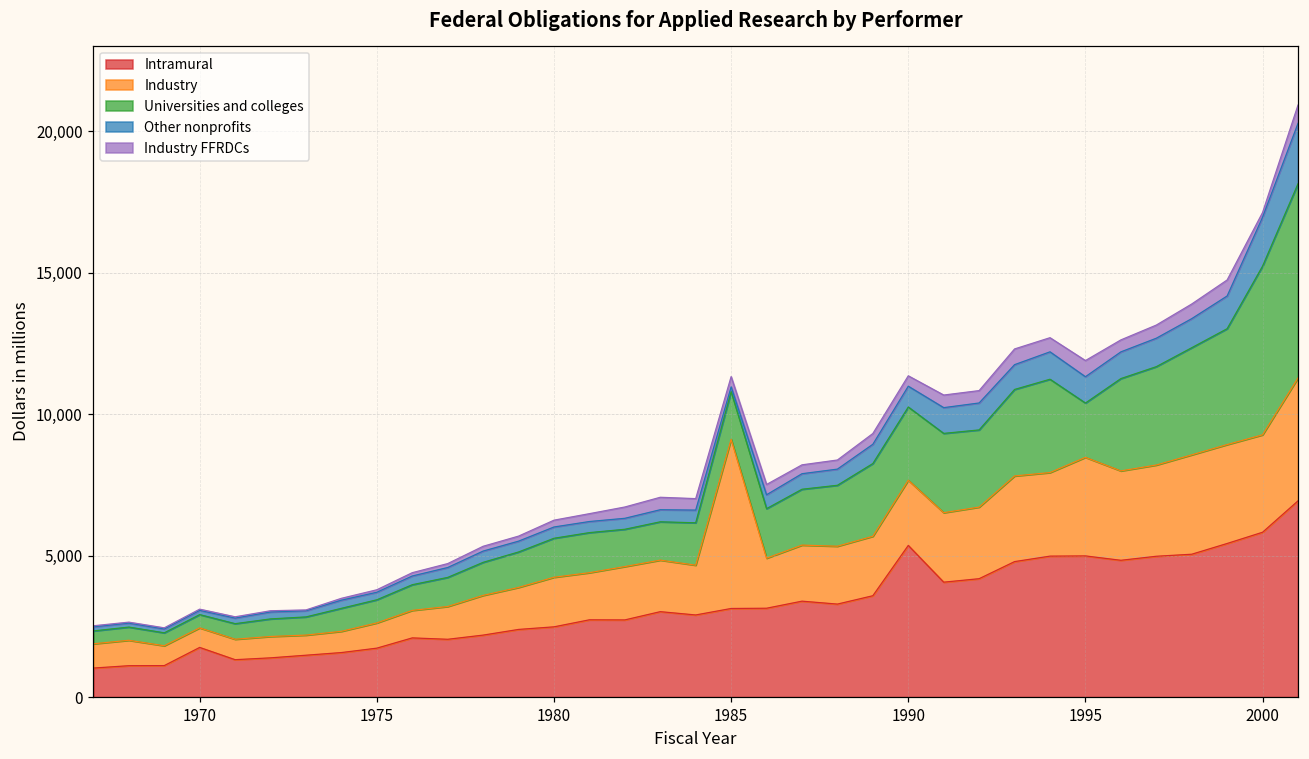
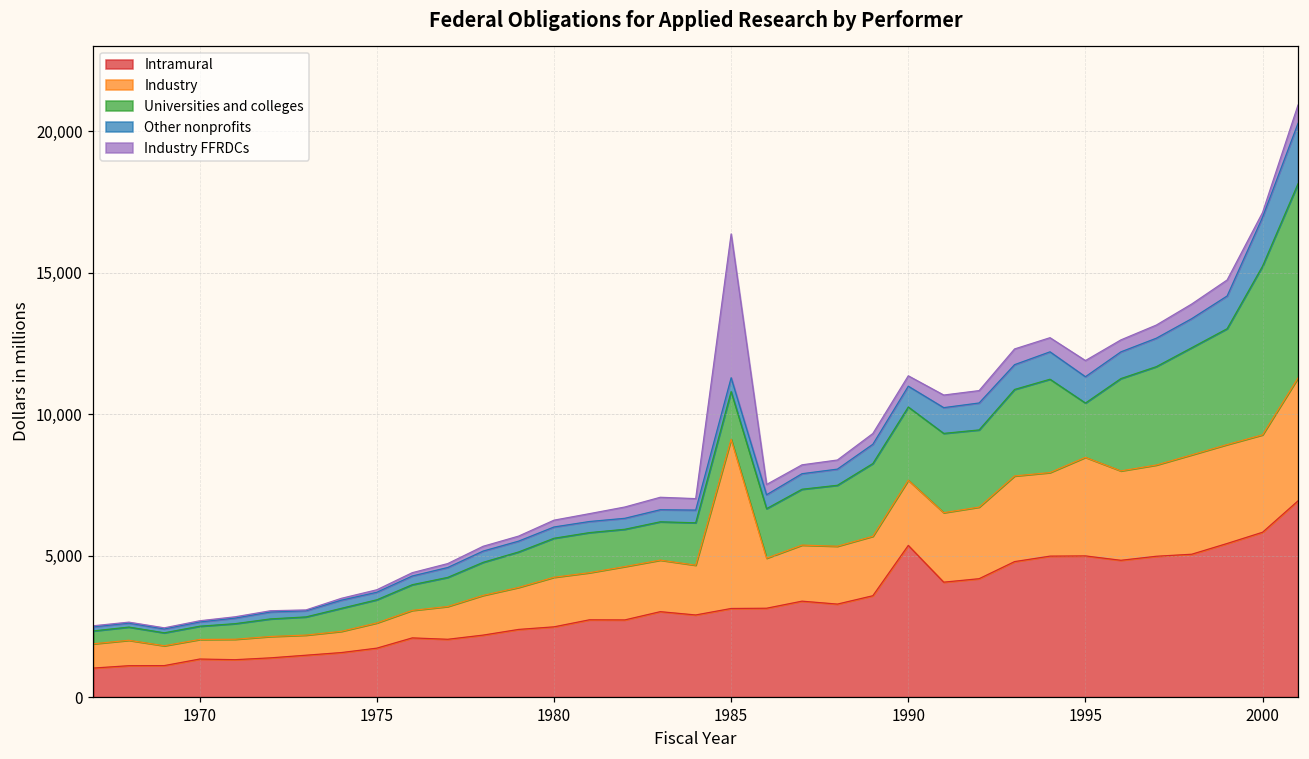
  {
    "Intramural": {
-     "1970": "1,800",
+     "1970": "1,300",
      "1975": "1,700",
      "1980": "2,500",
      "1985": "3,100",
      "1990": "5,400",
      "1995": "5,000",
      "2000": "5,800"
    },
    "Industry": {
      "1970": "700",
      "1975": "900",
      "1980": "1,800",
      "1985": "6,000",
      "1990": "2,300",
      "1995": "3,500",
      "2000": "3,400"
    },
    "Universities and colleges": {
      "1970": "500",
      "1975": "800",
      "1980": "1,400",
      "1985": "1,700",
      "1990": "2,600",
      "1995": "1,900",
      "2000": "6,000"
    },
    "Other nonprofits": {
      "1980": "400",
-     "1985": "200",
+     "1985": "500",
      "1990": "700",
      "1995": "900",
      "2000": "1,700"
    },
    "Industry FFRDCs": {
      "1980": "200",
-     "1985": "400",
+     "1985": "5,100",
      "1990": "400",
      "1995": "600",
      "2000": "200"
    }
  }
